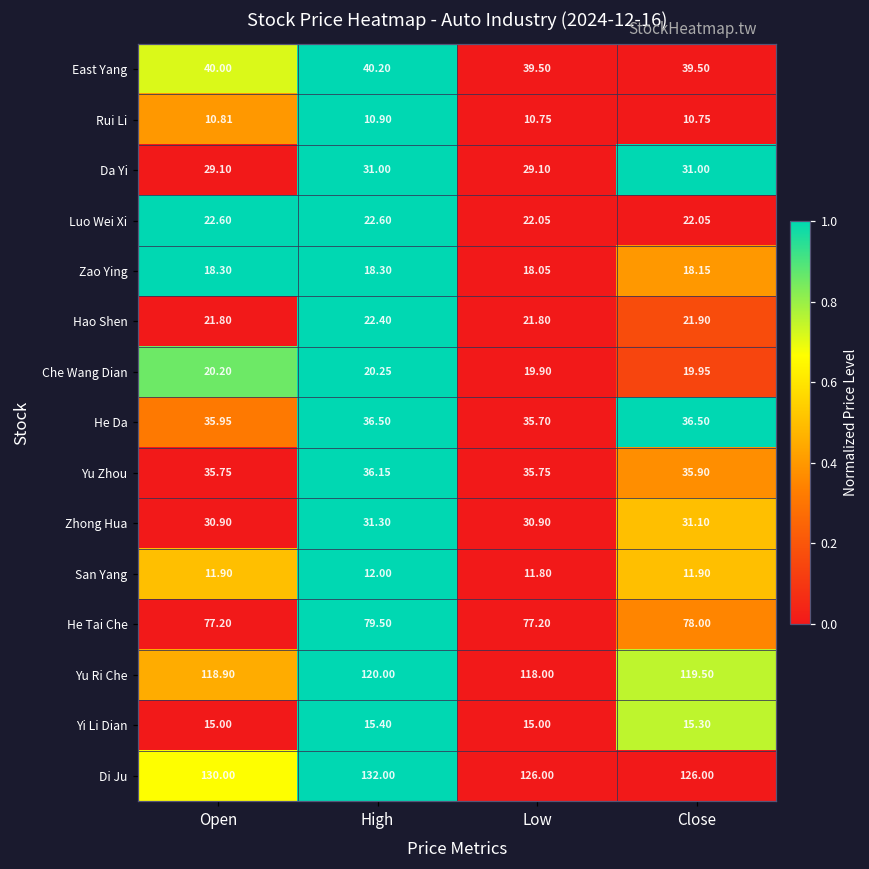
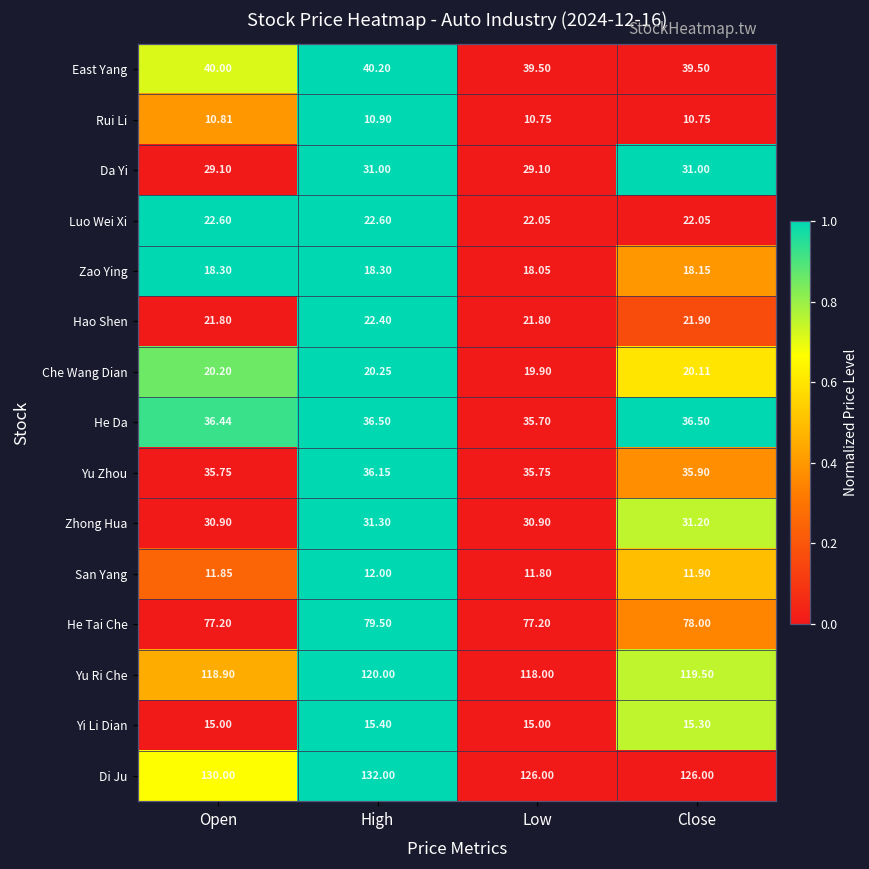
  {
    "East Yang": {
      "Open": 40.00,
      "High": 40.20,
      "Low": 39.50,
      "Close": 39.50
    },
    "Rui Li": {
      "Open": 10.81,
      "High": 10.90,
      "Low": 10.75,
      "Close": 10.75
    },
    "Da Yi": {
      "Open": 29.10,
      "High": 31.00,
      "Low": 29.10,
      "Close": 31.00
    },
    "Luo Wei Xi": {
      "Open": 22.60,
      "High": 22.60,
      "Low": 22.05,
      "Close": 22.05
    },
    "Zao Ying": {
      "Open": 18.30,
      "High": 18.30,
      "Low": 18.05,
      "Close": 18.15
    },
    "Hao Shen": {
      "Open": 21.80,
      "High": 22.40,
      "Low": 21.80,
      "Close": 21.90
    },
    "Che Wang Dian": {
      "Open": 20.20,
      "High": 20.25,
      "Low": 19.90,
-     "Close": 19.95
+     "Close": 20.11
    },
    "He Da": {
-     "Open": 35.95,
+     "Open": 36.44,
      "High": 36.50,
      "Low": 35.70,
      "Close": 36.50
    },
    "Yu Zhou": {
      "Open": 35.75,
      "High": 36.15,
      "Low": 35.75,
      "Close": 35.90
    },
    "Zhong Hua": {
      "Open": 30.90,
      "High": 31.30,
      "Low": 30.90,
-     "Close": 31.10
+     "Close": 31.20
    },
    "San Yang": {
-     "Open": 11.90,
+     "Open": 11.85,
      "High": 12.00,
      "Low": 11.80,
      "Close": 11.90
    },
    "He Tai Che": {
      "Open": 77.20,
      "High": 79.50,
      "Low": 77.20,
      "Close": 78.00
    },
    "Yu Ri Che": {
      "Open": 118.90,
      "High": 120.00,
      "Low": 118.00,
      "Close": 119.50
    },
    "Yi Li Dian": {
      "Open": 15.00,
      "High": 15.40,
      "Low": 15.00,
      "Close": 15.30
    },
    "Di Ju": {
      "Open": 130.00,
      "High": 132.00,
      "Low": 126.00,
      "Close": 126.00
    }
  }
